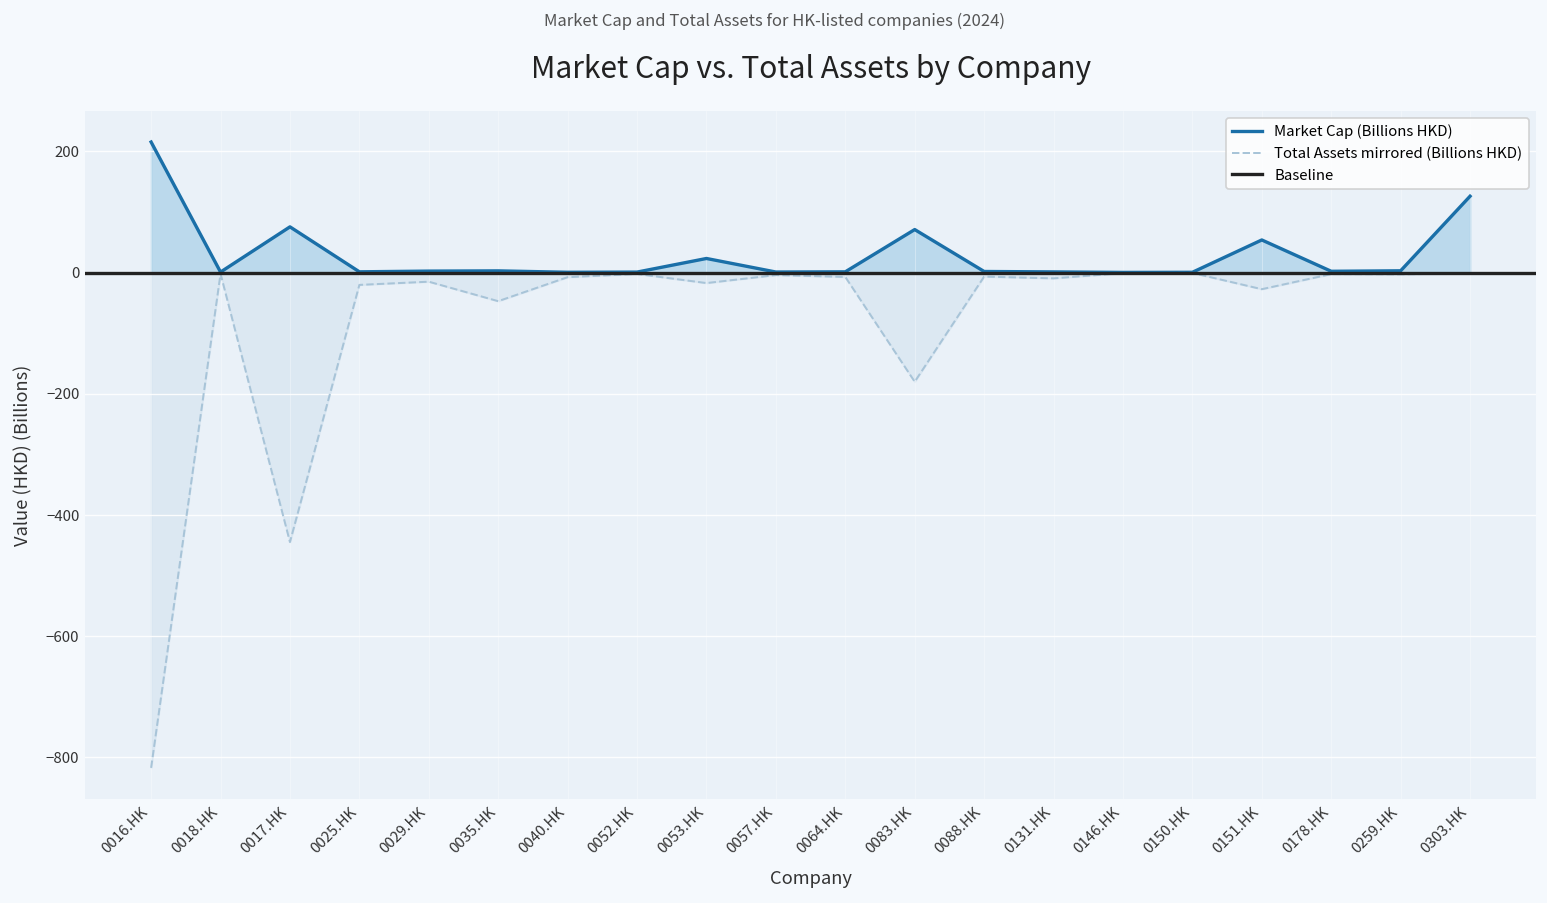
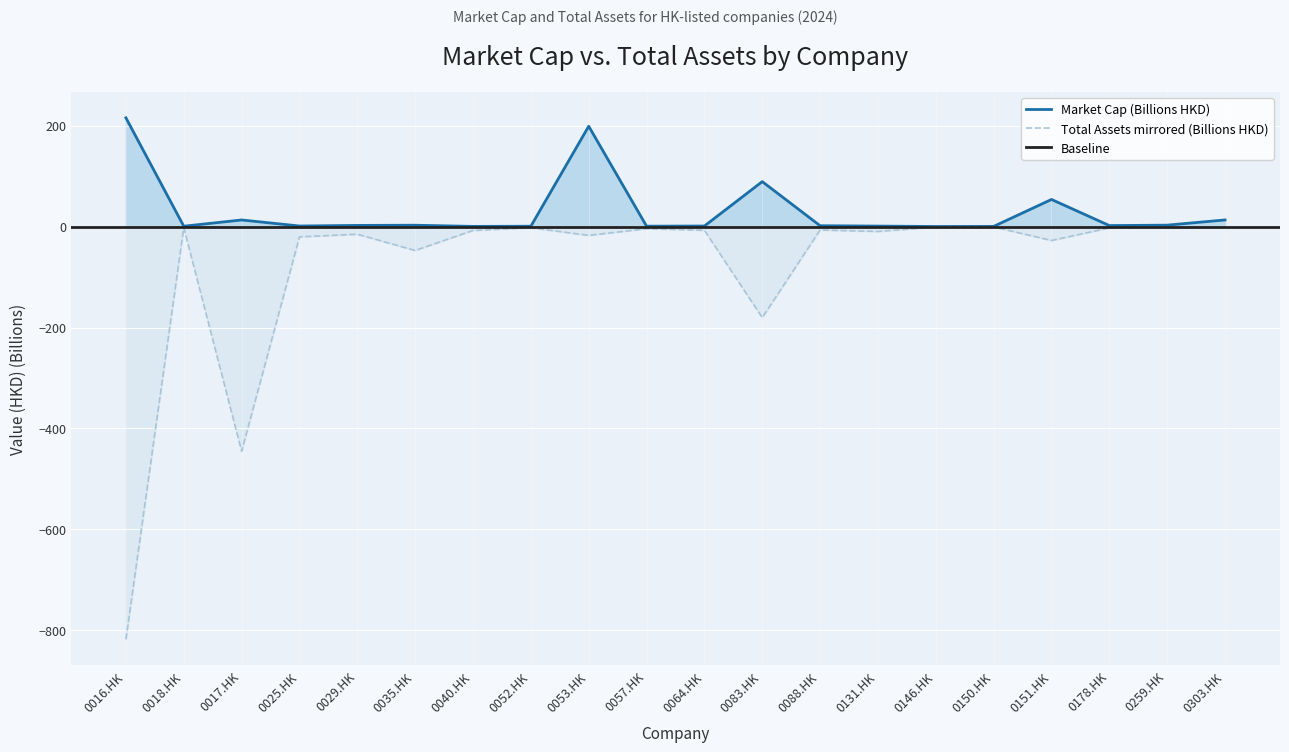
  {
    "Market Cap (Billions HKD)": {
      "0016.HK": 220,
-     "0017.HK": 80,
-     "0053.HK": 20,
-     "0083.HK": 70,
+     "0017.HK": 10,
+     "0053.HK": 200,
+     "0083.HK": 90,
      "0151.HK": 50,
-     "0303.HK": 130
+     "0303.HK": 10
    }
  }
